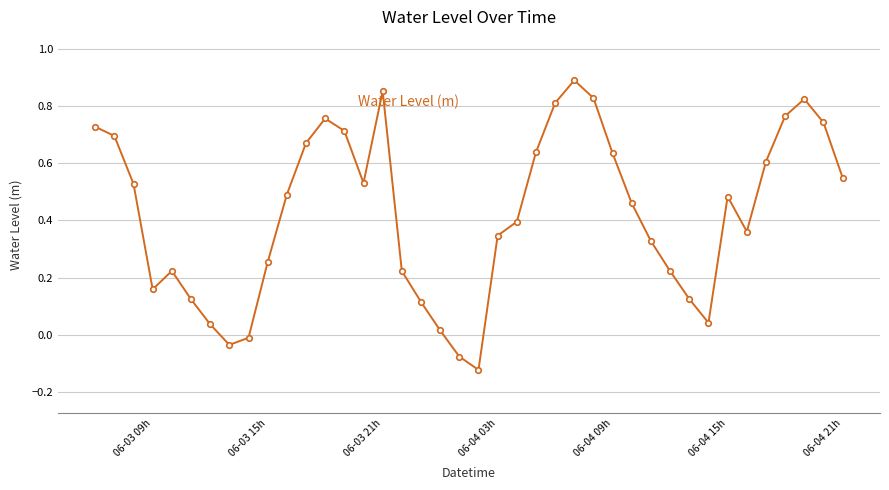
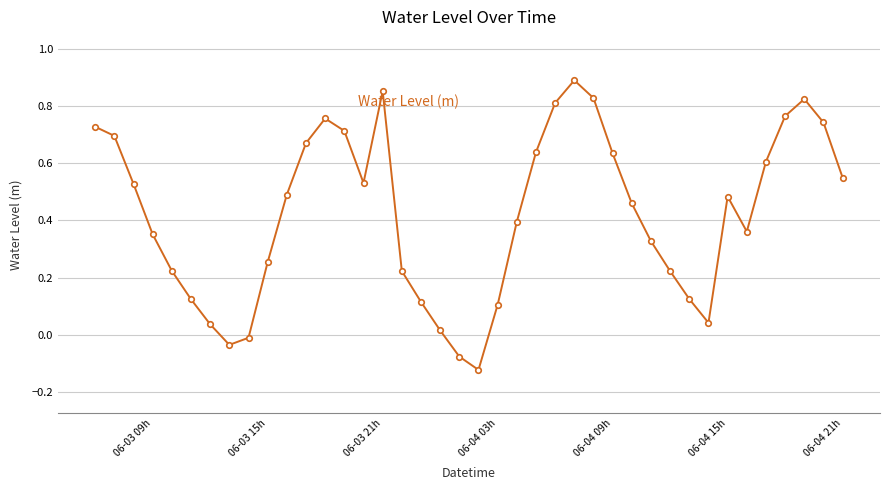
  {
-   "06-03 09h": 0.16,
+   "06-03 09h": 0.35,
    "06-03 15h": 0.25,
    "06-03 21h": 0.85,
-   "06-04 03h": 0.35,
+   "06-04 03h": 0.10,
    "06-04 09h": 0.63,
    "06-04 15h": 0.48,
    "06-04 21h": 0.55
  }
